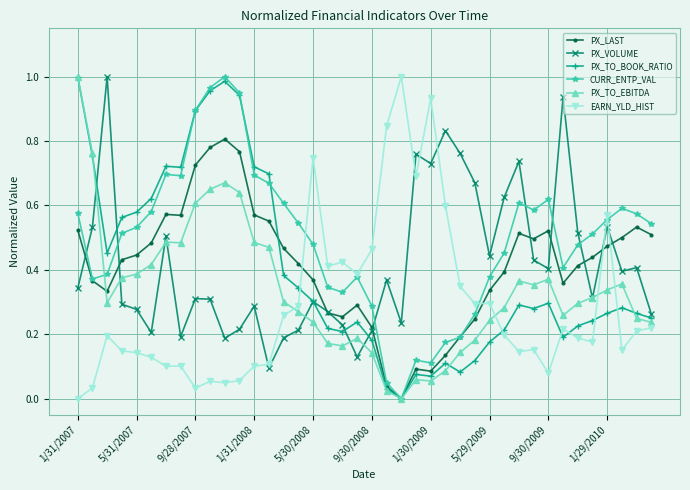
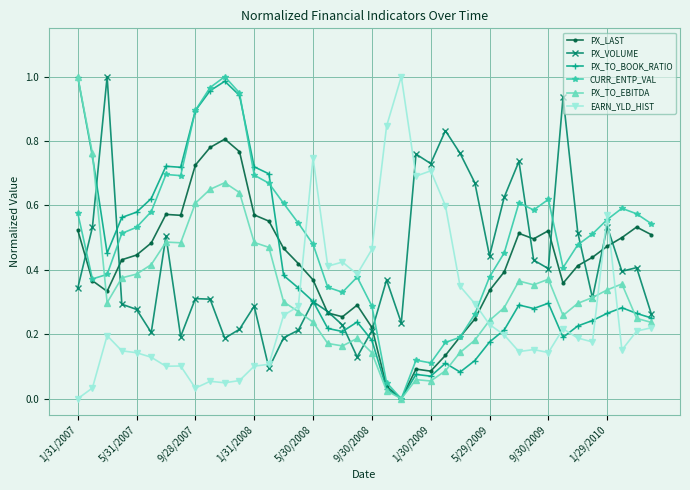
  {
    "EARN_YLD_HIST": {
      "1/31/2007": 0.00,
      "5/31/2007": 0.14,
      "9/28/2007": 0.03,
      "1/31/2008": 0.10,
      "5/30/2008": 0.75,
      "9/30/2008": 0.46,
-     "1/30/2009": 0.93,
-     "5/29/2009": 0.30,
-     "9/30/2009": 0.08,
+     "1/30/2009": 0.71,
+     "5/29/2009": 0.23,
+     "9/30/2009": 0.14,
      "1/29/2010": 0.57
    }
  }
